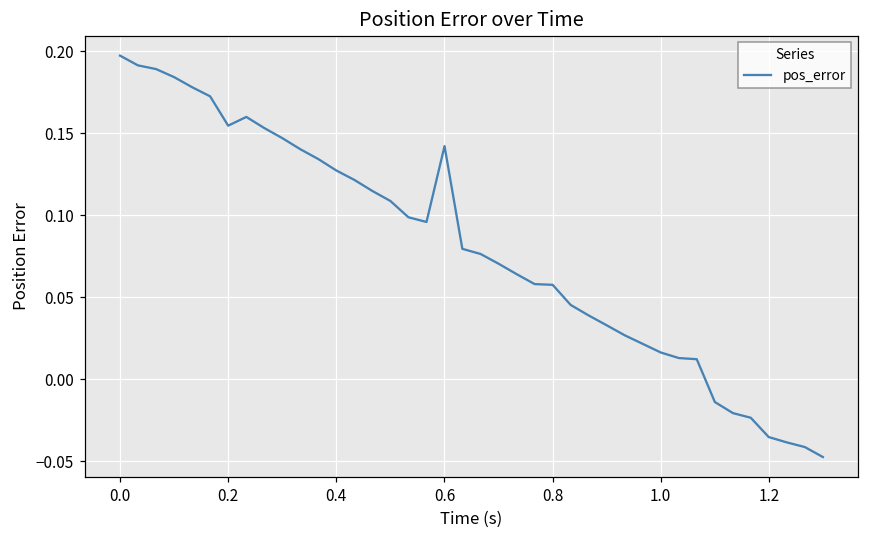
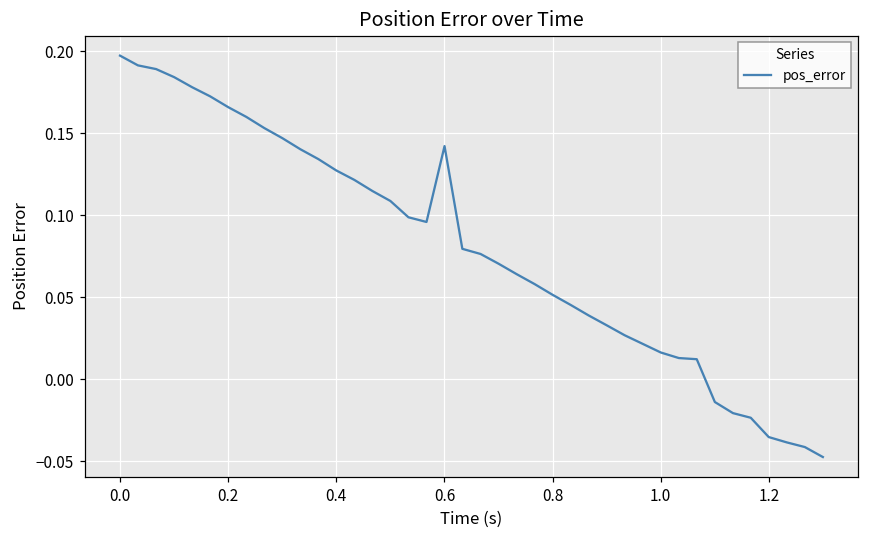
  {
    "0.0": 0.197,
-   "0.2": 0.155,
+   "0.2": 0.166,
    "0.4": 0.127,
    "0.6": 0.142,
-   "0.8": 0.057,
+   "0.8": 0.051,
    "1.0": 0.016,
    "1.2": -0.035
  }
